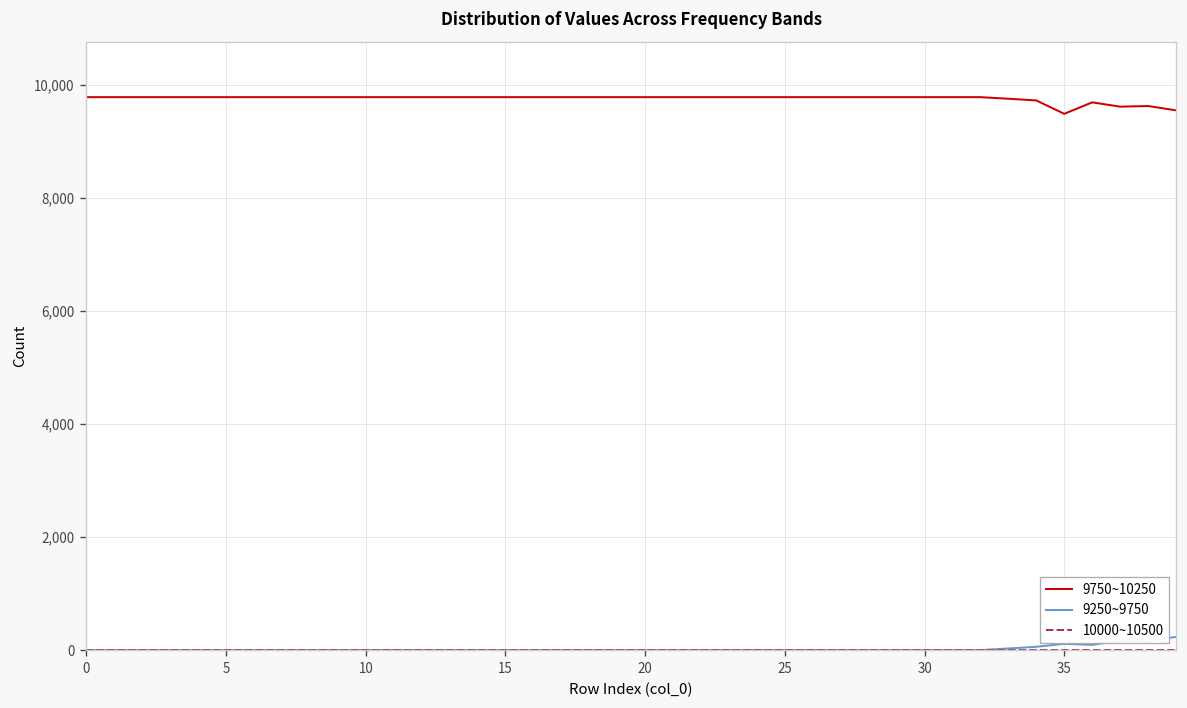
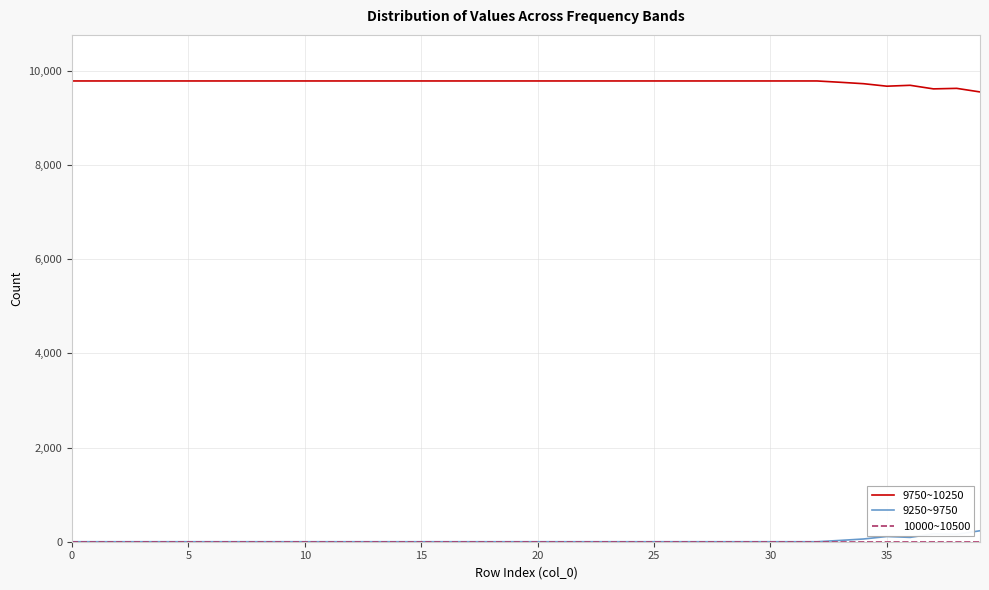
  {
    "9750~10250": {
      "0": "9,800",
      "5": "9,800",
      "10": "9,800",
      "15": "9,800",
      "20": "9,800",
      "25": "9,800",
      "30": "9,800",
-     "35": "9,500"
+     "35": "9,700"
    },
    "9250~9750": {
      "35": "100"
    },
    "10000~10500": {
      "35": "0"
    }
  }
